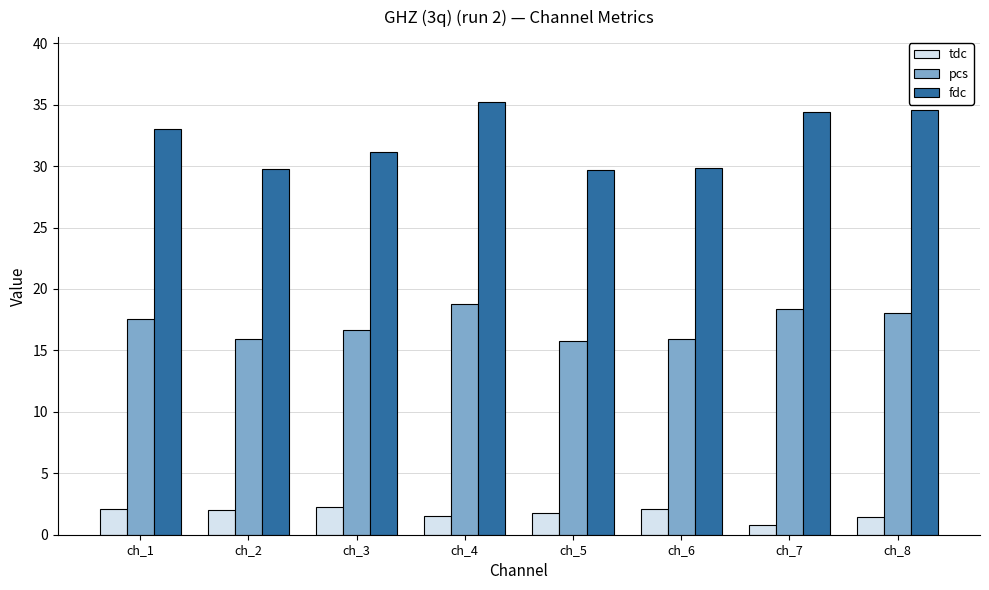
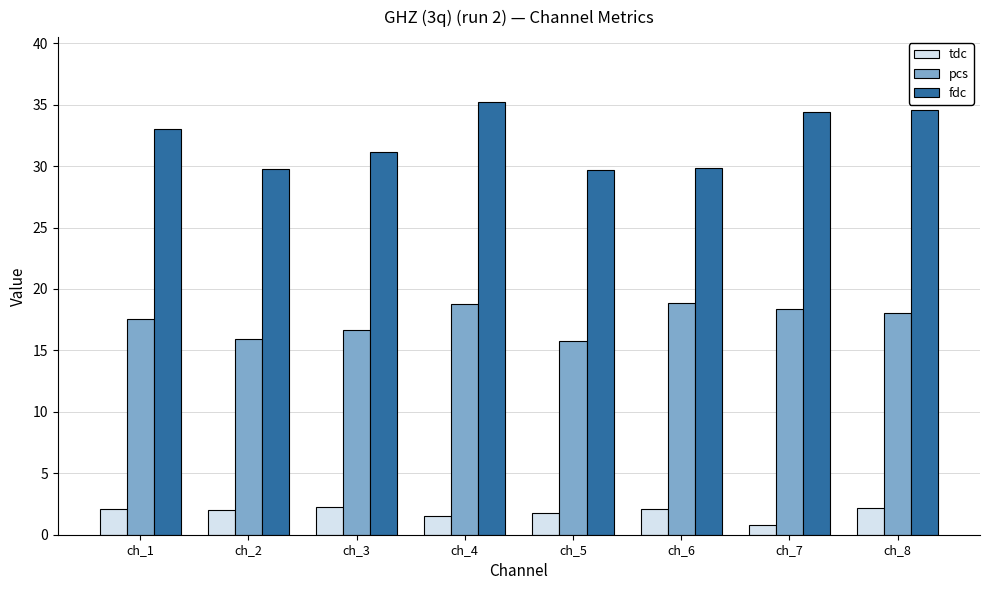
  {
    "tdc": {
      "ch_1": 2.1,
      "ch_2": 2.0,
      "ch_3": 2.3,
      "ch_4": 1.5,
      "ch_5": 1.8,
      "ch_6": 2.1,
      "ch_7": 0.8,
-     "ch_8": 1.5
+     "ch_8": 2.1
    },
    "pcs": {
      "ch_1": 17.6,
      "ch_2": 15.9,
      "ch_3": 16.7,
      "ch_4": 18.8,
      "ch_5": 15.7,
-     "ch_6": 15.9,
+     "ch_6": 18.9,
      "ch_7": 18.4,
      "ch_8": 18.0
    },
    "fdc": {
      "ch_1": 33.0,
      "ch_2": 29.7,
      "ch_3": 31.1,
      "ch_4": 35.2,
      "ch_5": 29.7,
      "ch_6": 29.8,
      "ch_7": 34.4,
      "ch_8": 34.6
    }
  }
